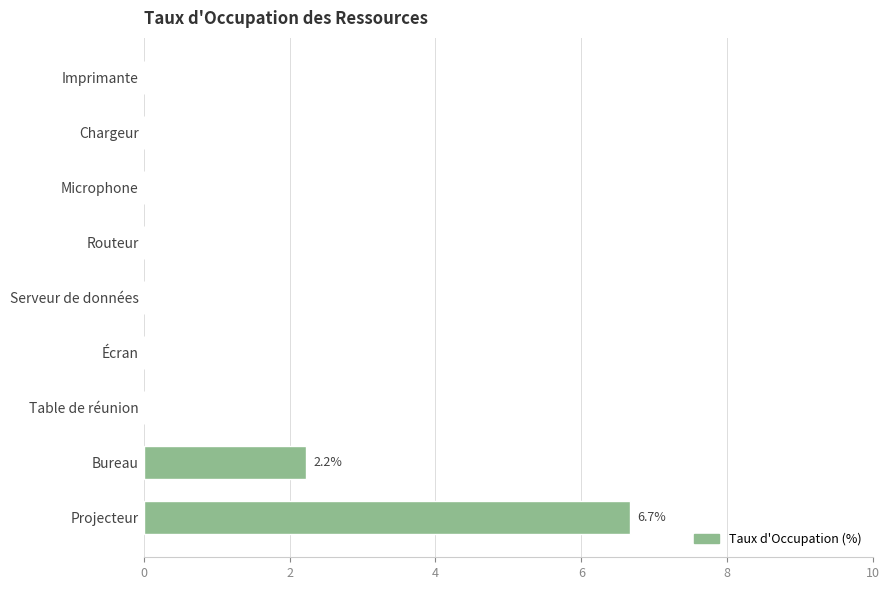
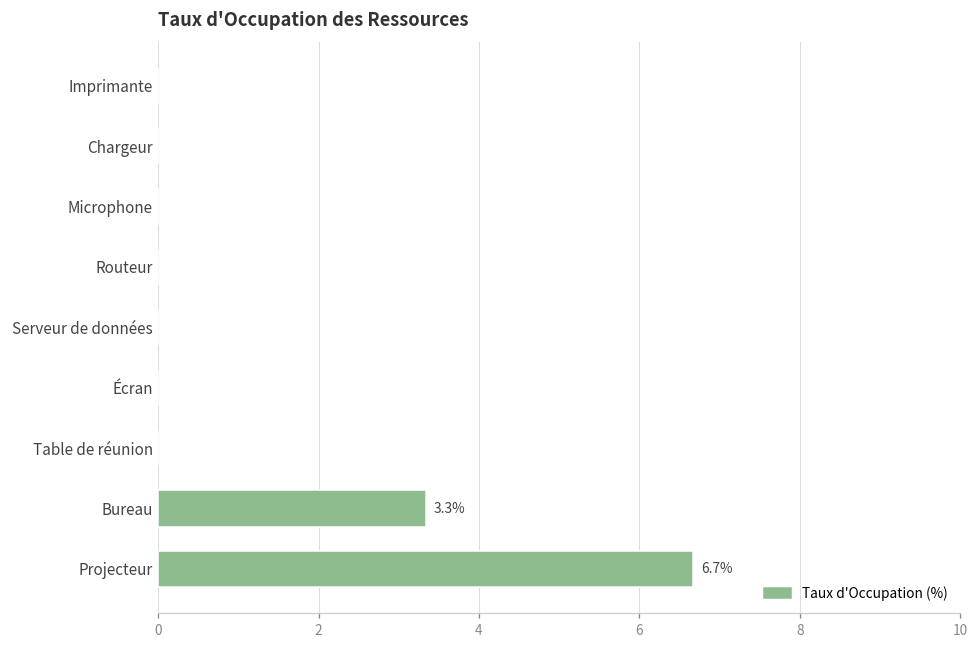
  {
-   "Bureau": "2.2%",
+   "Bureau": "3.3%",
    "Projecteur": "6.7%"
  }
